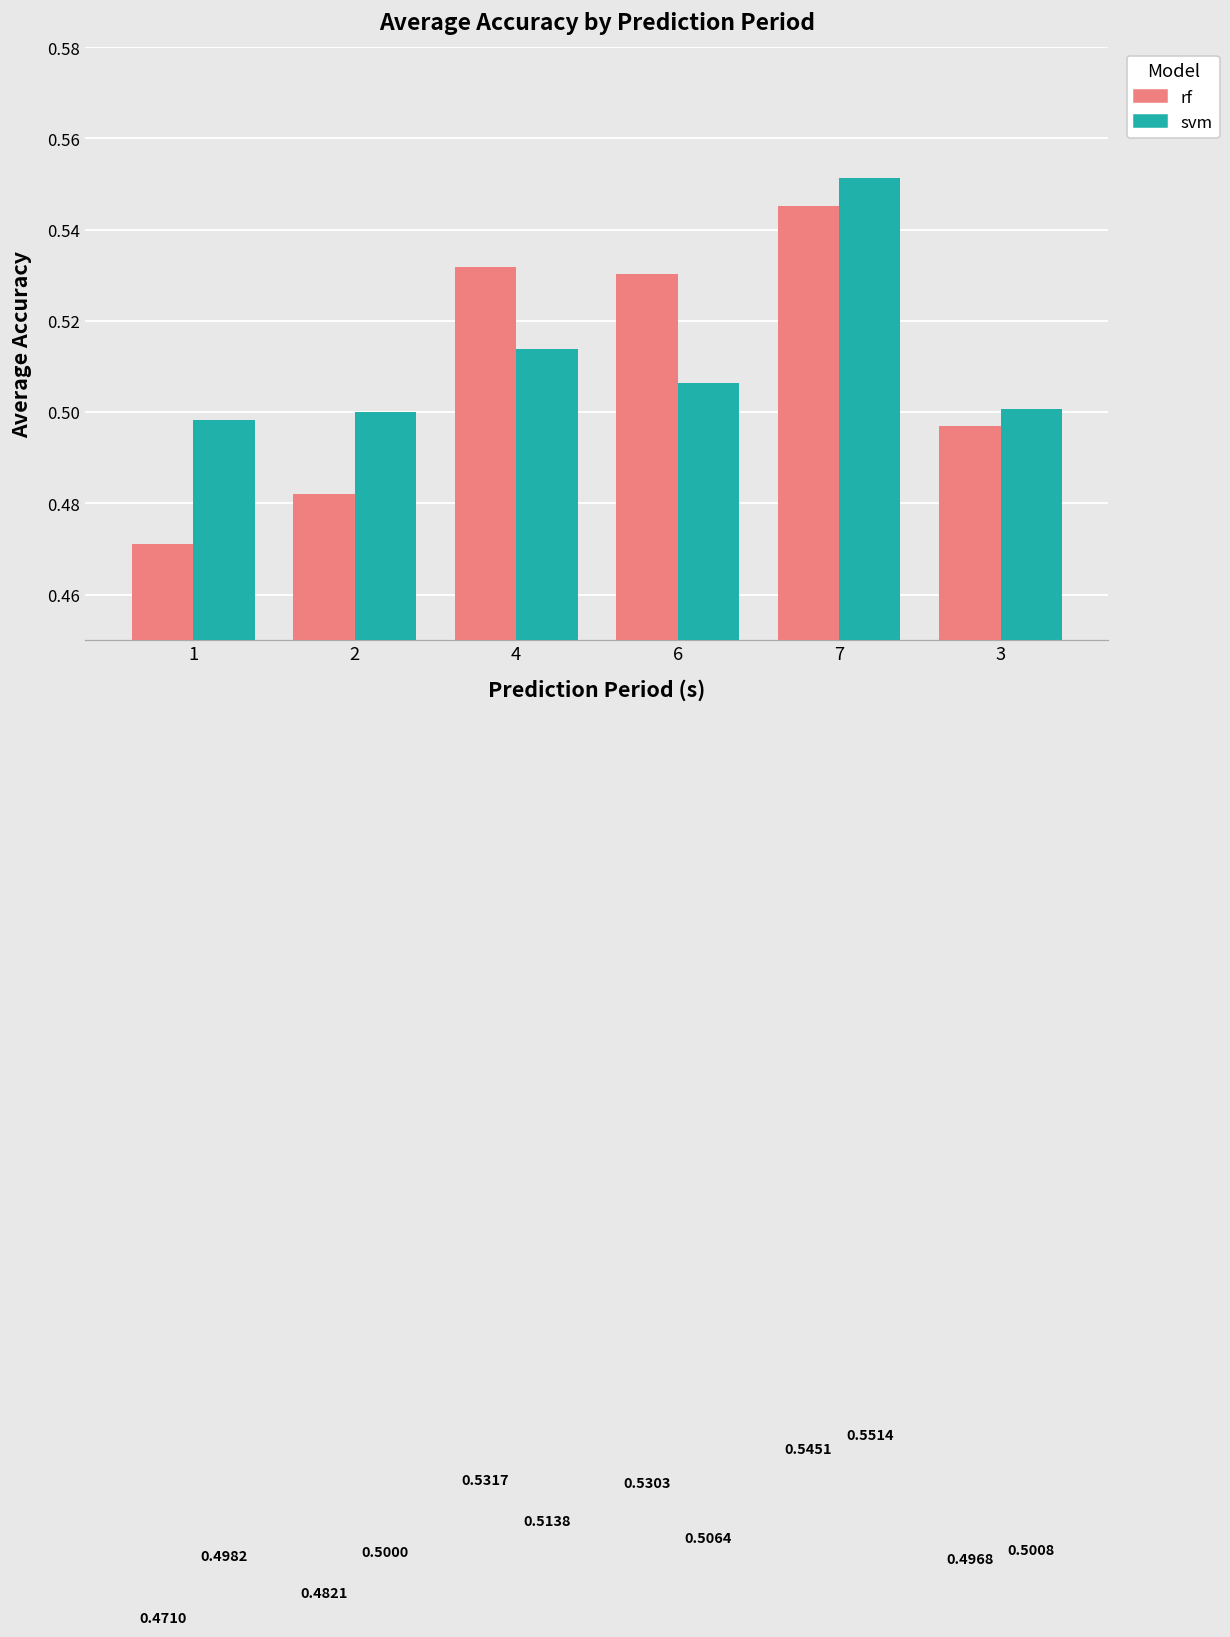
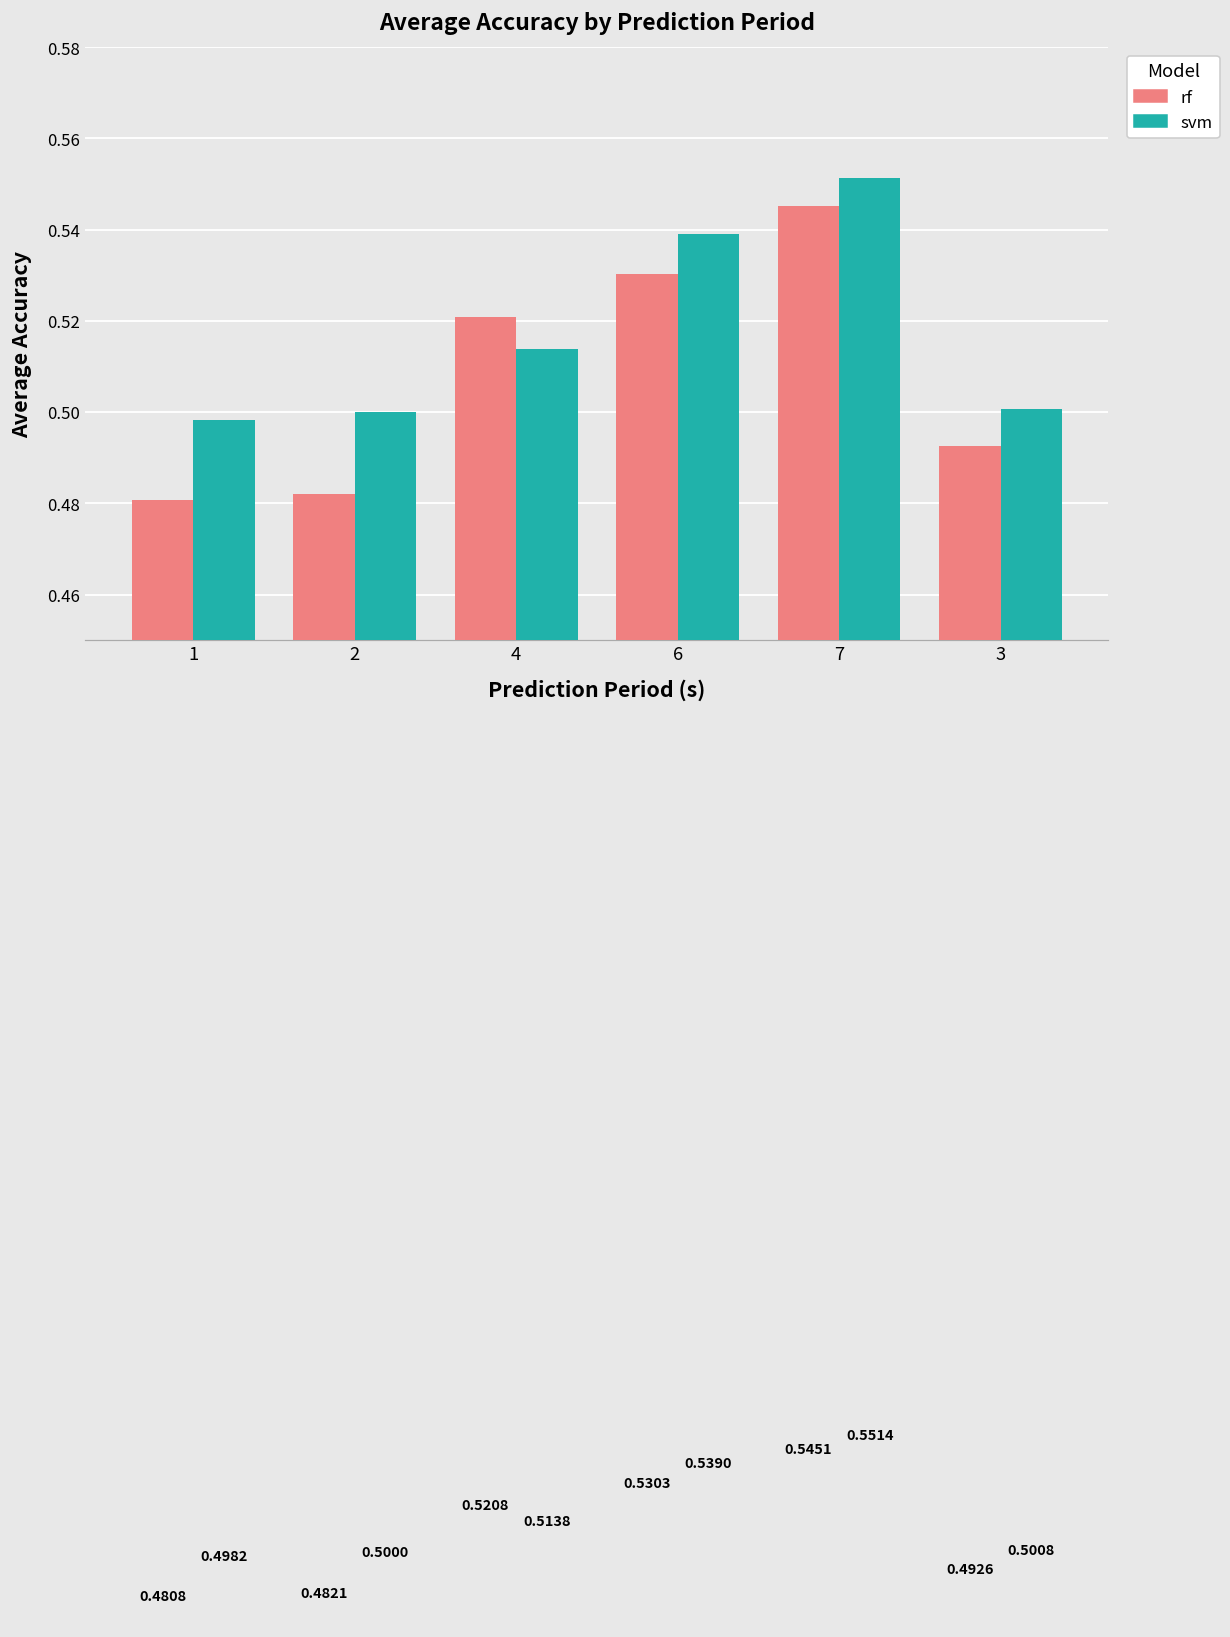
  {
    "rf": {
-     "1": 0.4710,
+     "1": 0.4808,
      "2": 0.4821,
-     "4": 0.5317,
+     "4": 0.5208,
      "6": 0.5303,
      "7": 0.5451,
-     "3": 0.4968
+     "3": 0.4926
    },
    "svm": {
      "1": 0.4982,
      "2": 0.5000,
      "4": 0.5138,
-     "6": 0.5064,
+     "6": 0.5390,
      "7": 0.5514,
      "3": 0.5008
    }
  }
